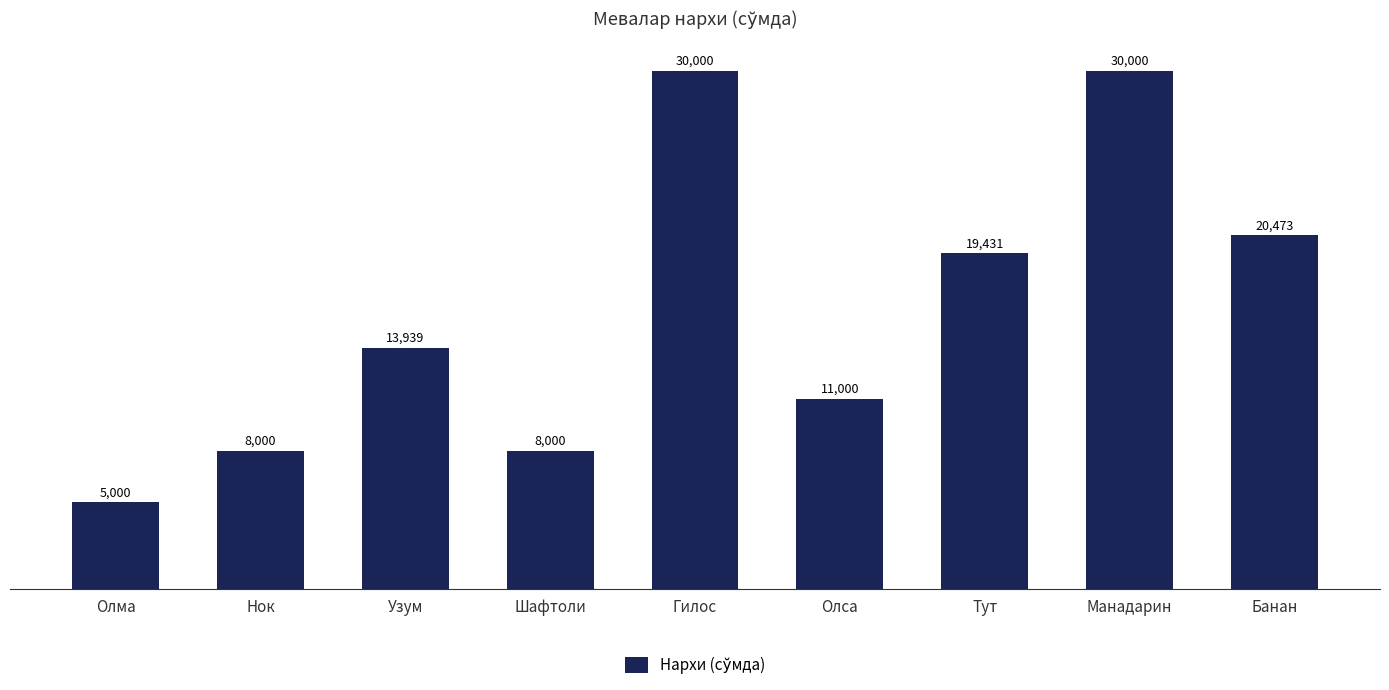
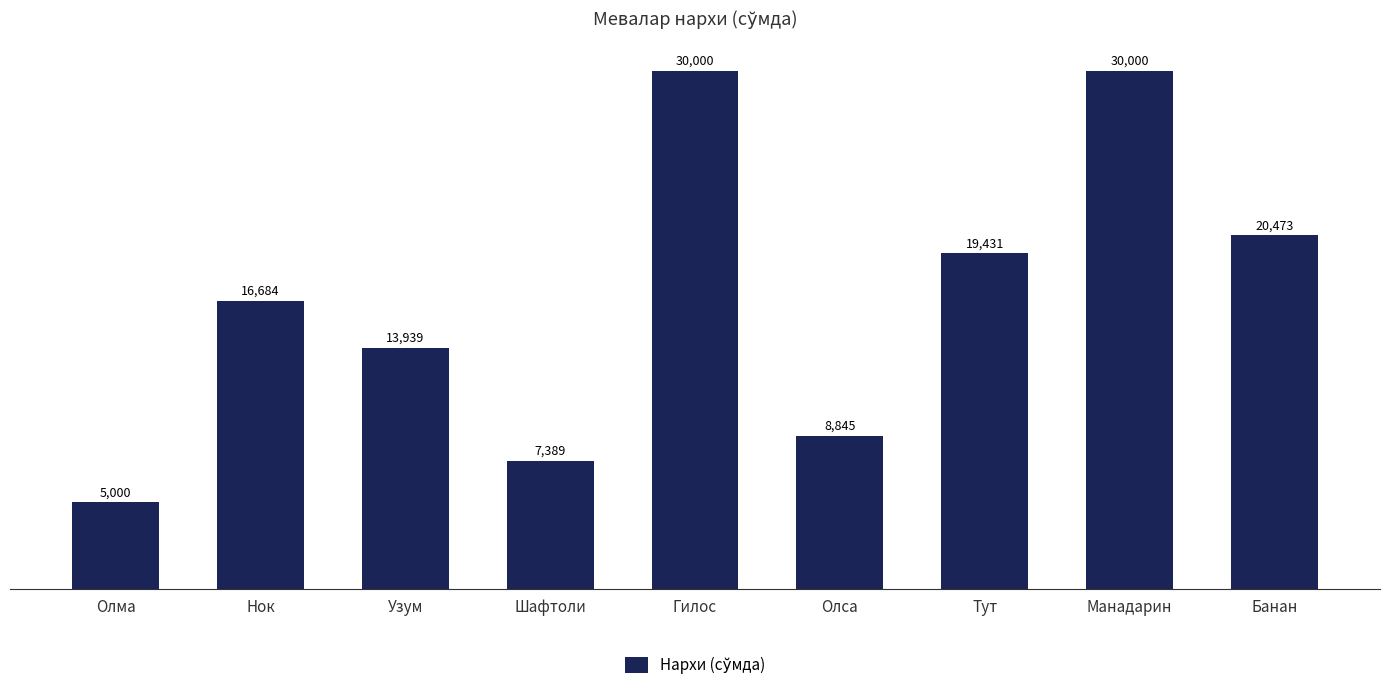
  {
    "Олма": "5,000",
-   "Нок": "8,000",
+   "Нок": "16,684",
    "Узум": "13,939",
-   "Шафтоли": "8,000",
+   "Шафтоли": "7,389",
    "Гилос": "30,000",
-   "Олса": "11,000",
+   "Олса": "8,845",
    "Тут": "19,431",
    "Манадарин": "30,000",
    "Банан": "20,473"
  }
